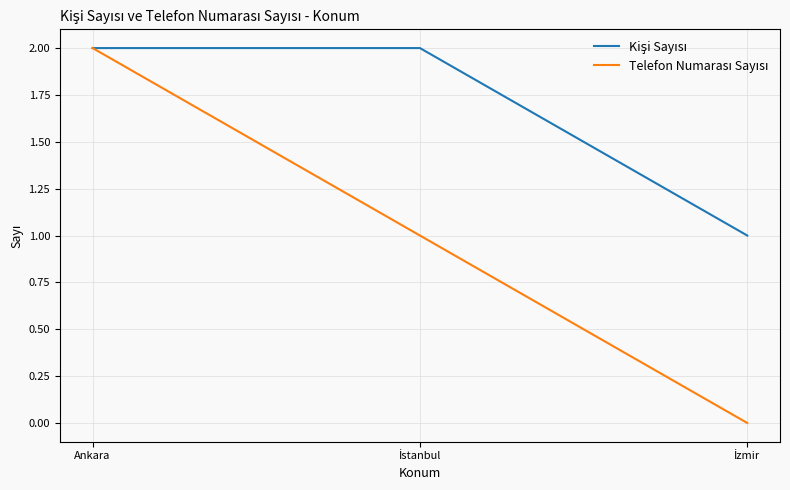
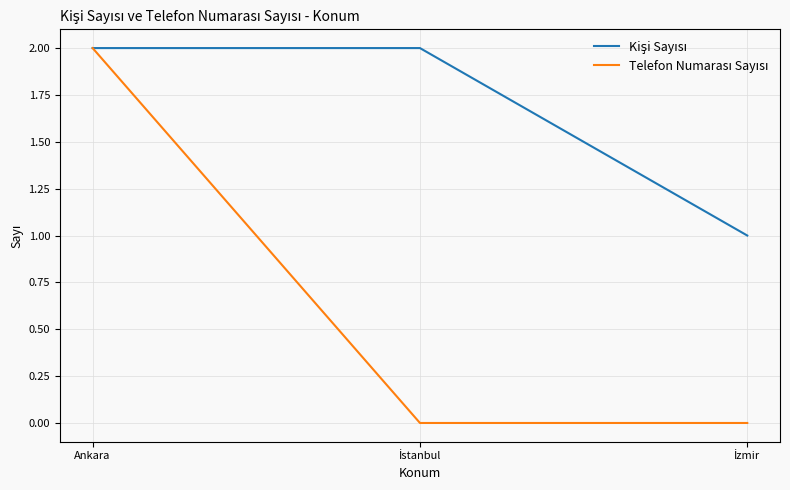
  {
    "Kişi Sayısı": {
      "İstanbul": 2,
      "İzmir": 1
    },
    "Telefon Numarası Sayısı": {
-     "İstanbul": 1,
+     "İstanbul": 0,
      "İzmir": 0
    }
  }
